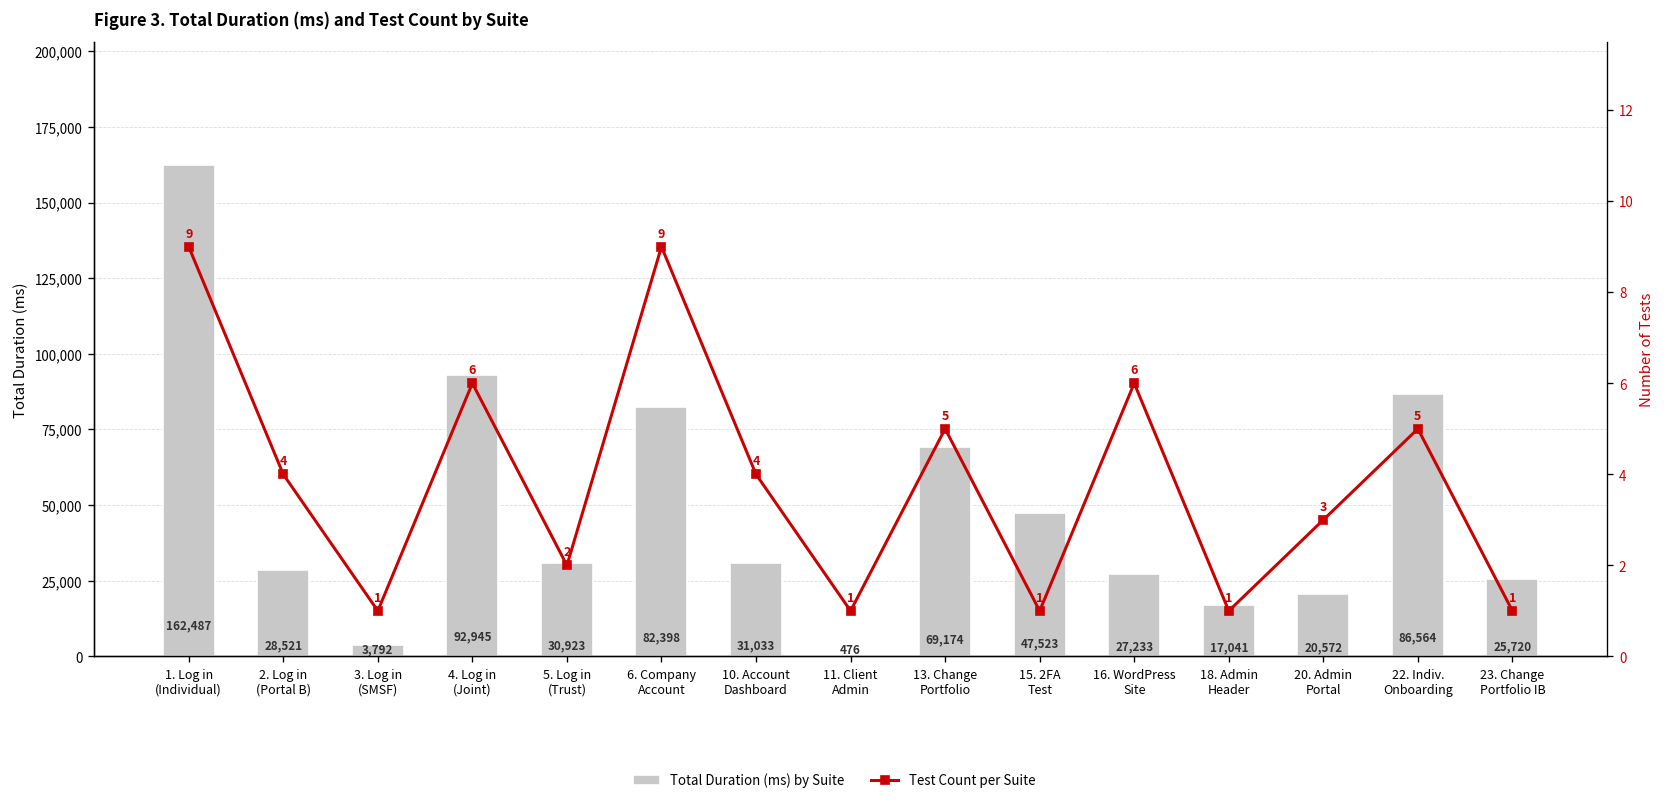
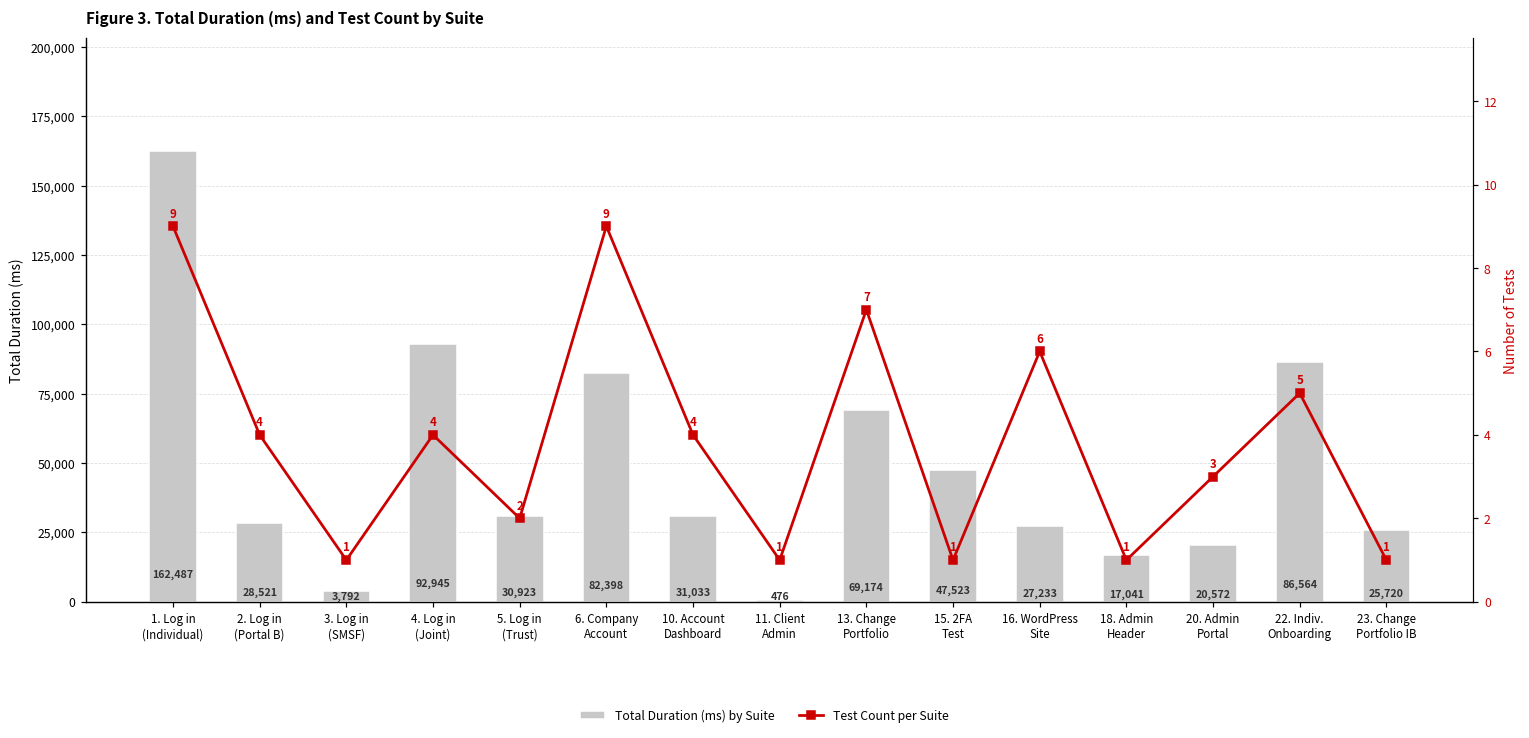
  {
    "Total Duration (ms) by Suite": {
      "1. Log in (Individual)": "162,487",
      "2. Log in (Portal B)": "28,521",
      "3. Log in (SMSF)": "3,792",
      "4. Log in (Joint)": "92,945",
      "5. Log in (Trust)": "30,923",
      "6. Company Account": "82,398",
      "10. Account Dashboard": "31,033",
      "11. Client Admin": "476",
      "13. Change Portfolio": "69,174",
      "15. 2FA Test": "47,523",
      "16. WordPress Site": "27,233",
      "18. Admin Header": "17,041",
      "20. Admin Portal": "20,572",
      "22. Indiv. Onboarding": "86,564",
      "23. Change Portfolio IB": "25,720"
    },
    "Test Count per Suite": {
      "1. Log in (Individual)": "9",
      "2. Log in (Portal B)": "4",
      "3. Log in (SMSF)": "1",
-     "4. Log in (Joint)": "6",
+     "4. Log in (Joint)": "4",
      "5. Log in (Trust)": "2",
      "6. Company Account": "9",
      "10. Account Dashboard": "4",
      "11. Client Admin": "1",
-     "13. Change Portfolio": "5",
+     "13. Change Portfolio": "7",
      "15. 2FA Test": "1",
      "16. WordPress Site": "6",
      "18. Admin Header": "1",
      "20. Admin Portal": "3",
      "22. Indiv. Onboarding": "5",
      "23. Change Portfolio IB": "1"
    }
  }
